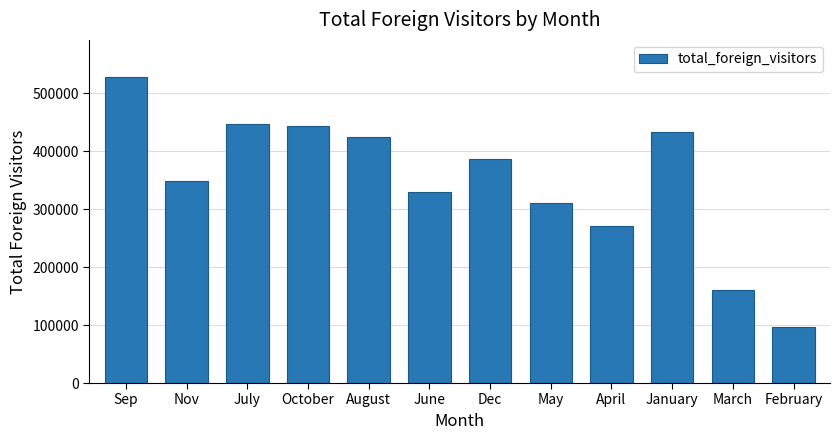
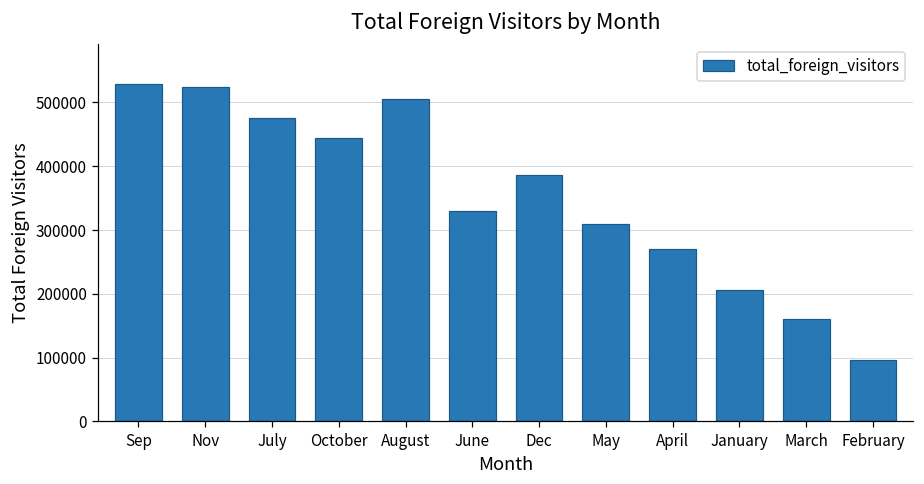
  {
    "Sep": 530000,
-   "Nov": 350000,
-   "July": 450000,
+   "Nov": 520000,
+   "July": 480000,
    "October": 440000,
-   "August": 420000,
+   "August": 500000,
    "June": 330000,
    "Dec": 390000,
    "May": 310000,
    "April": 270000,
-   "January": 430000,
+   "January": 210000,
    "March": 160000,
    "February": 100000
  }
